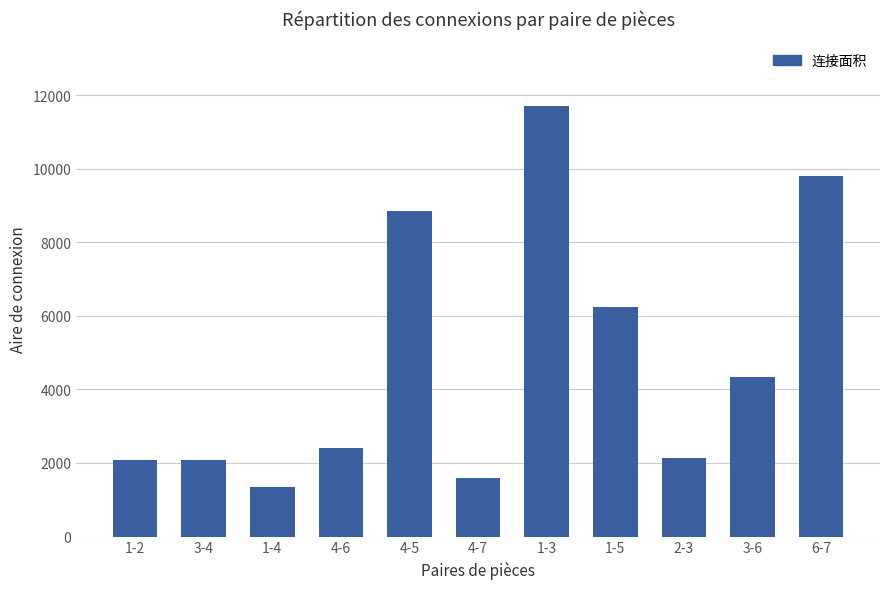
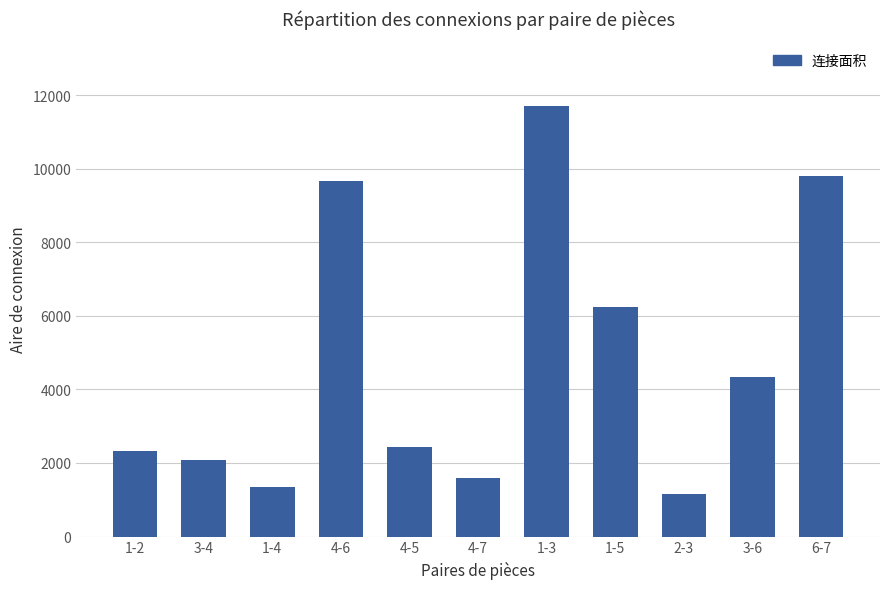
  {
-   "1-2": 2100,
+   "1-2": 2300,
    "3-4": 2100,
    "1-4": 1300,
-   "4-6": 2400,
-   "4-5": 8800,
+   "4-6": 9700,
+   "4-5": 2400,
    "4-7": 1600,
    "1-3": 11700,
    "1-5": 6200,
-   "2-3": 2100,
+   "2-3": 1200,
    "3-6": 4300,
    "6-7": 9800
  }
